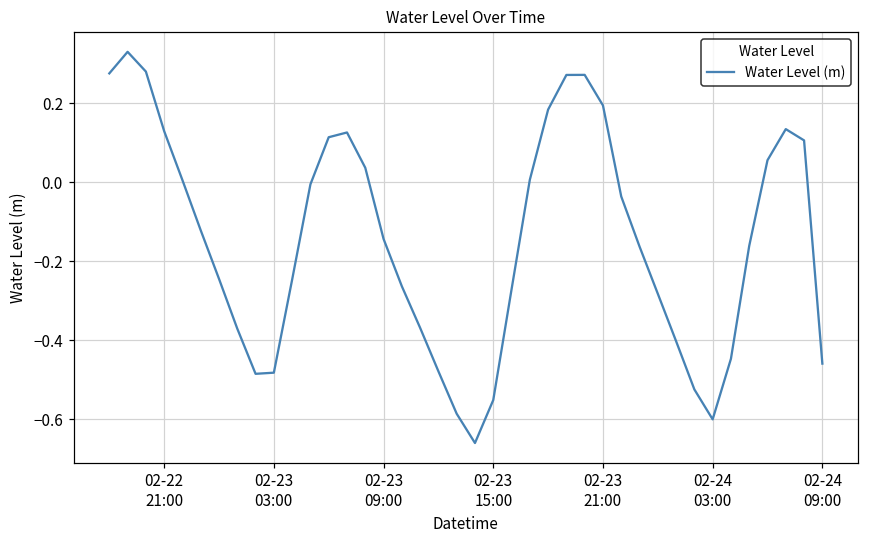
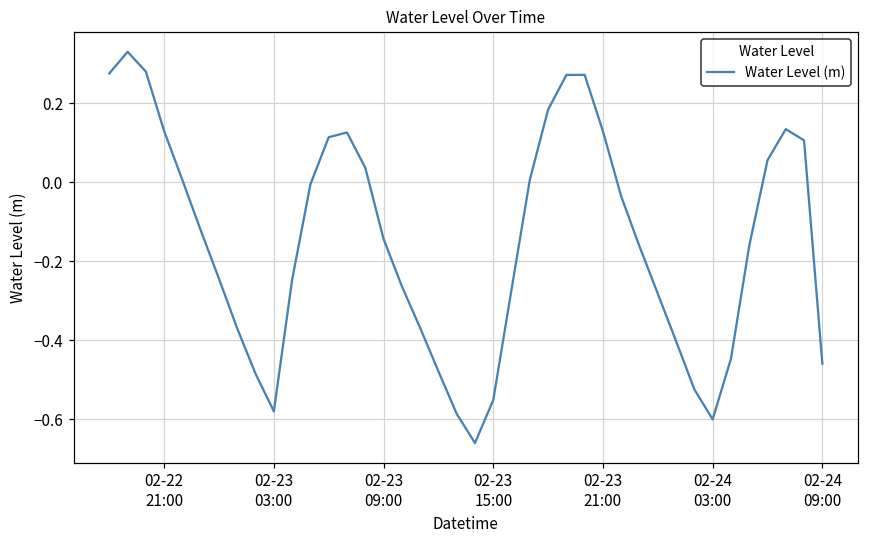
  {
    "02-22 21:00": 0.13,
-   "02-23 03:00": -0.48,
+   "02-23 03:00": -0.58,
    "02-23 09:00": -0.14,
    "02-23 15:00": -0.55,
-   "02-23 21:00": 0.19,
+   "02-23 21:00": 0.13,
    "02-24 03:00": -0.60,
    "02-24 09:00": -0.46
  }
